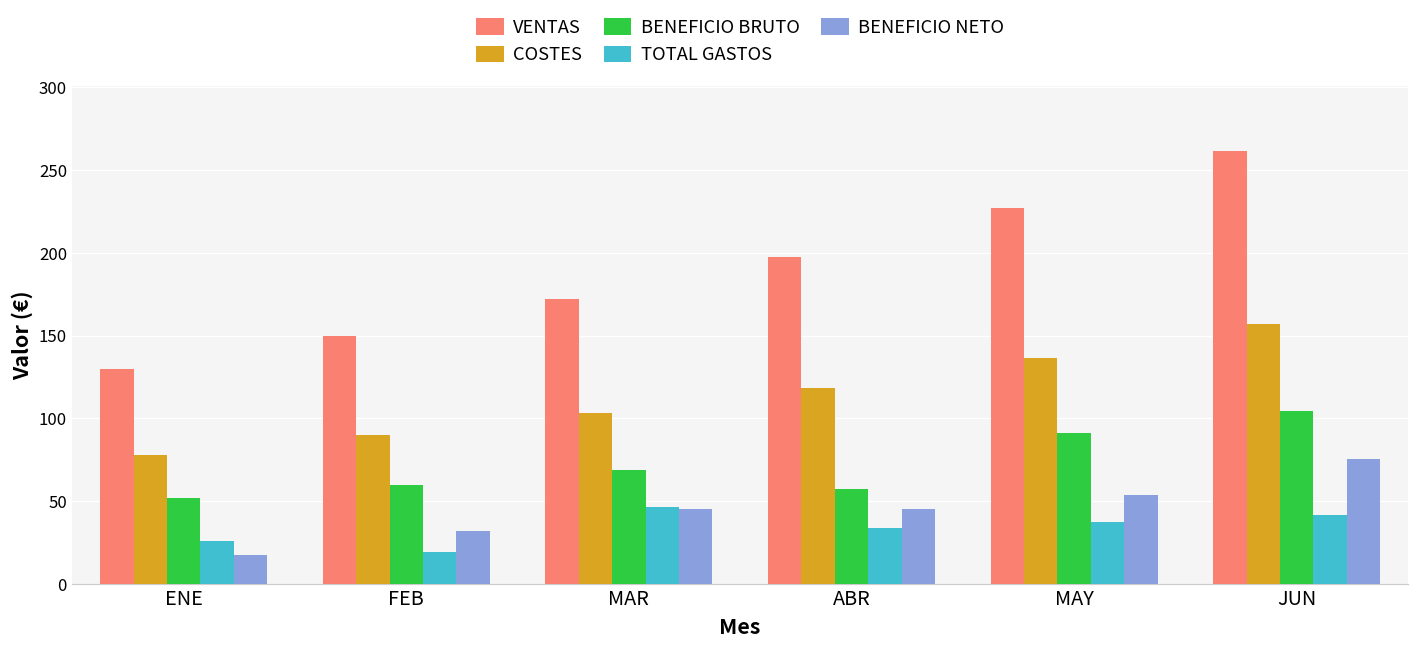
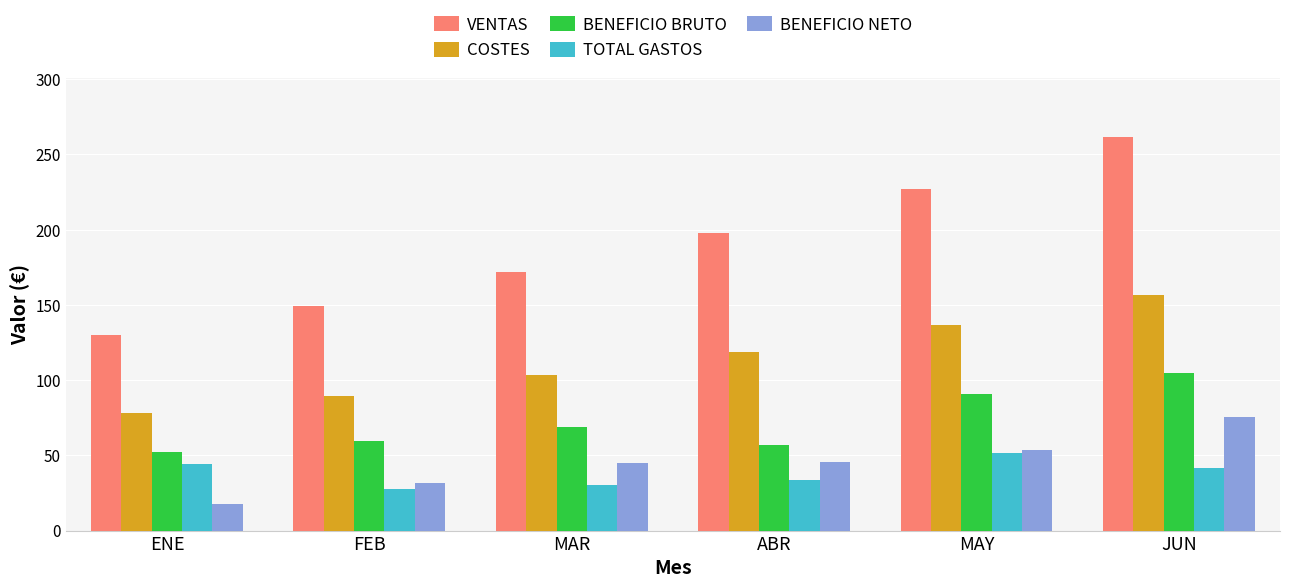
  {
    "VENTAS": {
      "ENE": 130,
      "FEB": 150,
      "MAR": 172,
      "ABR": 198,
      "MAY": 227,
      "JUN": 261
    },
    "COSTES": {
      "ENE": 78,
      "FEB": 90,
      "MAR": 103,
      "ABR": 119,
      "MAY": 136,
      "JUN": 157
    },
    "BENEFICIO BRUTO": {
      "ENE": 52,
      "FEB": 60,
      "MAR": 69,
      "ABR": 57,
      "MAY": 91,
      "JUN": 105
    },
    "TOTAL GASTOS": {
-     "ENE": 26,
-     "FEB": 19,
-     "MAR": 47,
+     "ENE": 44,
+     "FEB": 28,
+     "MAR": 31,
      "ABR": 34,
-     "MAY": 37,
+     "MAY": 52,
      "JUN": 41
    },
    "BENEFICIO NETO": {
      "ENE": 17,
      "FEB": 32,
      "MAR": 45,
      "ABR": 45,
      "MAY": 54,
      "JUN": 76
    }
  }
